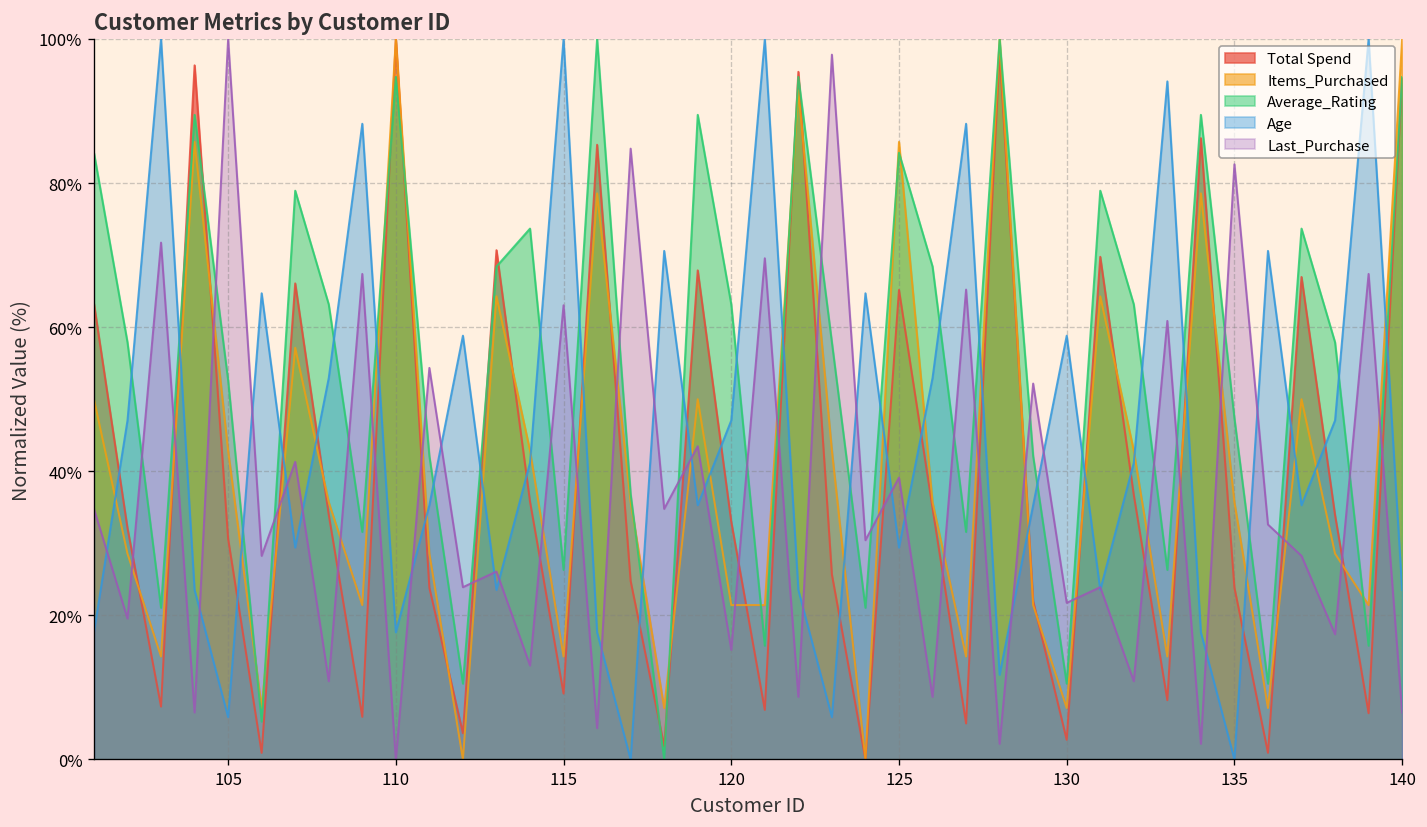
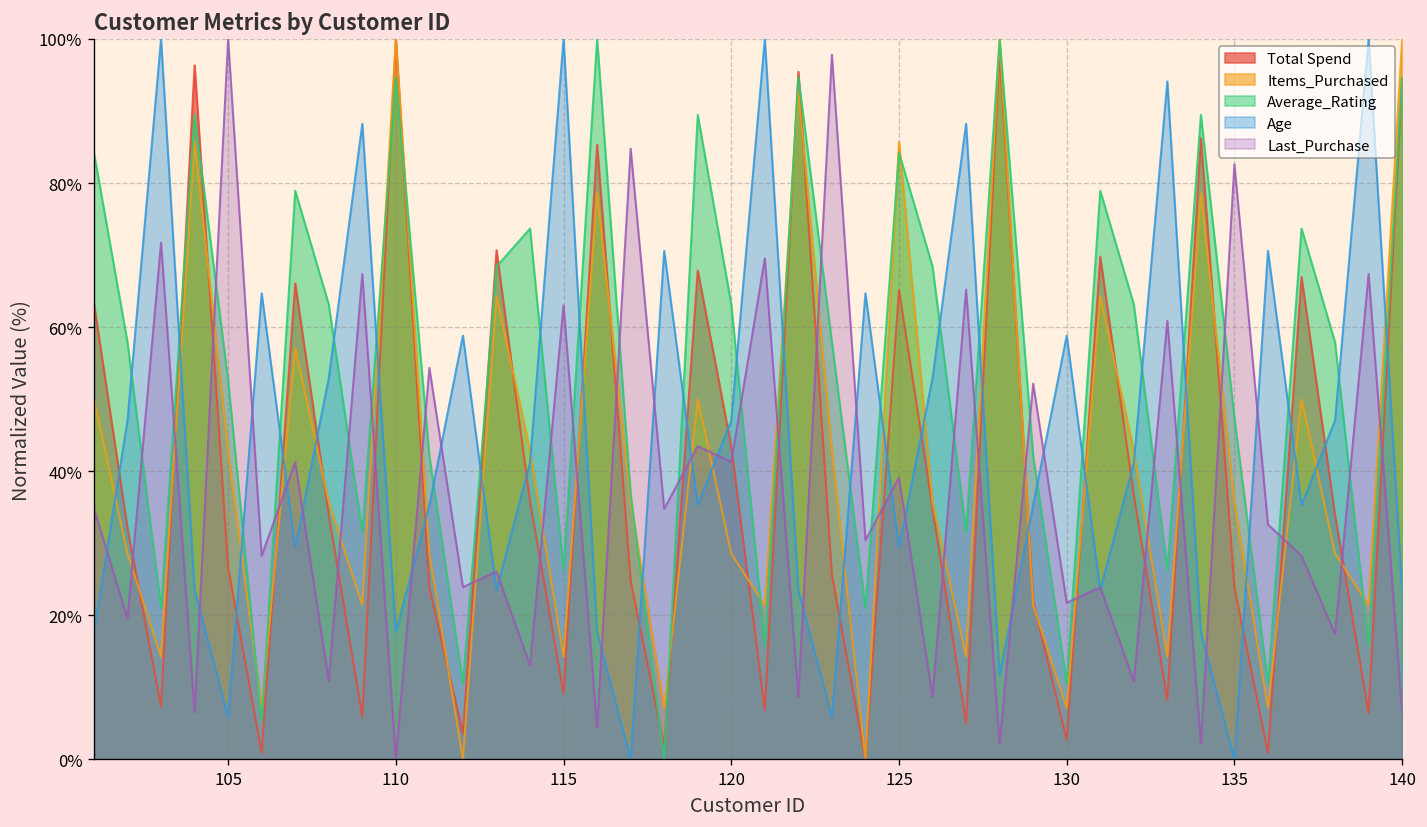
  {
    "Total Spend": {
-     "105": "31%",
+     "105": "27%",
      "115": "9%",
-     "120": "33%",
+     "120": "43%",
      "125": "65%",
      "130": "3%",
      "135": "24%"
    },
    "Items_Purchased": {
      "105": "43%",
      "115": "14%",
-     "120": "21%",
+     "120": "29%",
      "125": "86%",
      "130": "7%",
      "135": "36%",
      "140": "100%"
    },
    "Average_Rating": {
      "105": "53%",
      "110": "95%",
      "115": "26%",
      "120": "63%",
      "125": "84%",
      "130": "11%",
      "135": "47%"
    },
    "Age": {
      "105": "6%",
      "110": "18%",
      "115": "100%",
      "120": "47%",
      "125": "29%",
      "130": "59%",
      "135": "0%",
      "140": "24%"
    },
    "Last_Purchase": {
      "105": "100%",
      "110": "0%",
      "115": "63%",
-     "120": "15%",
+     "120": "41%",
      "125": "39%",
      "130": "22%",
      "140": "7%"
    }
  }
